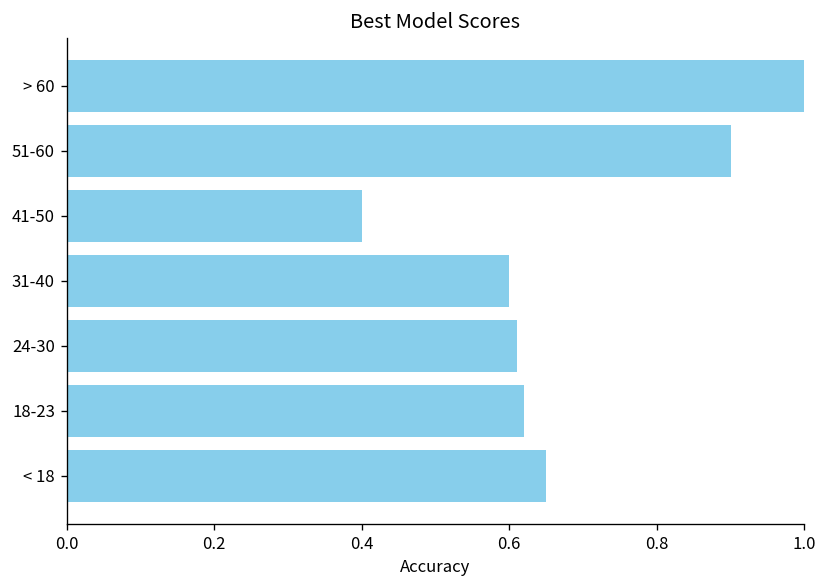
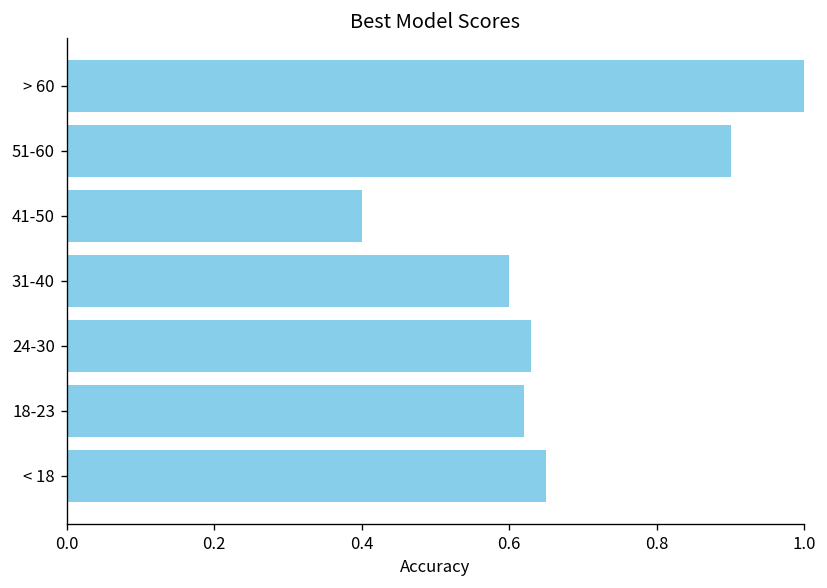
  {
    "> 60": 1.00,
    "51-60": 0.90,
    "41-50": 0.40,
    "31-40": 0.60,
-   "24-30": 0.61,
+   "24-30": 0.63,
    "18-23": 0.62,
    "< 18": 0.65
  }
